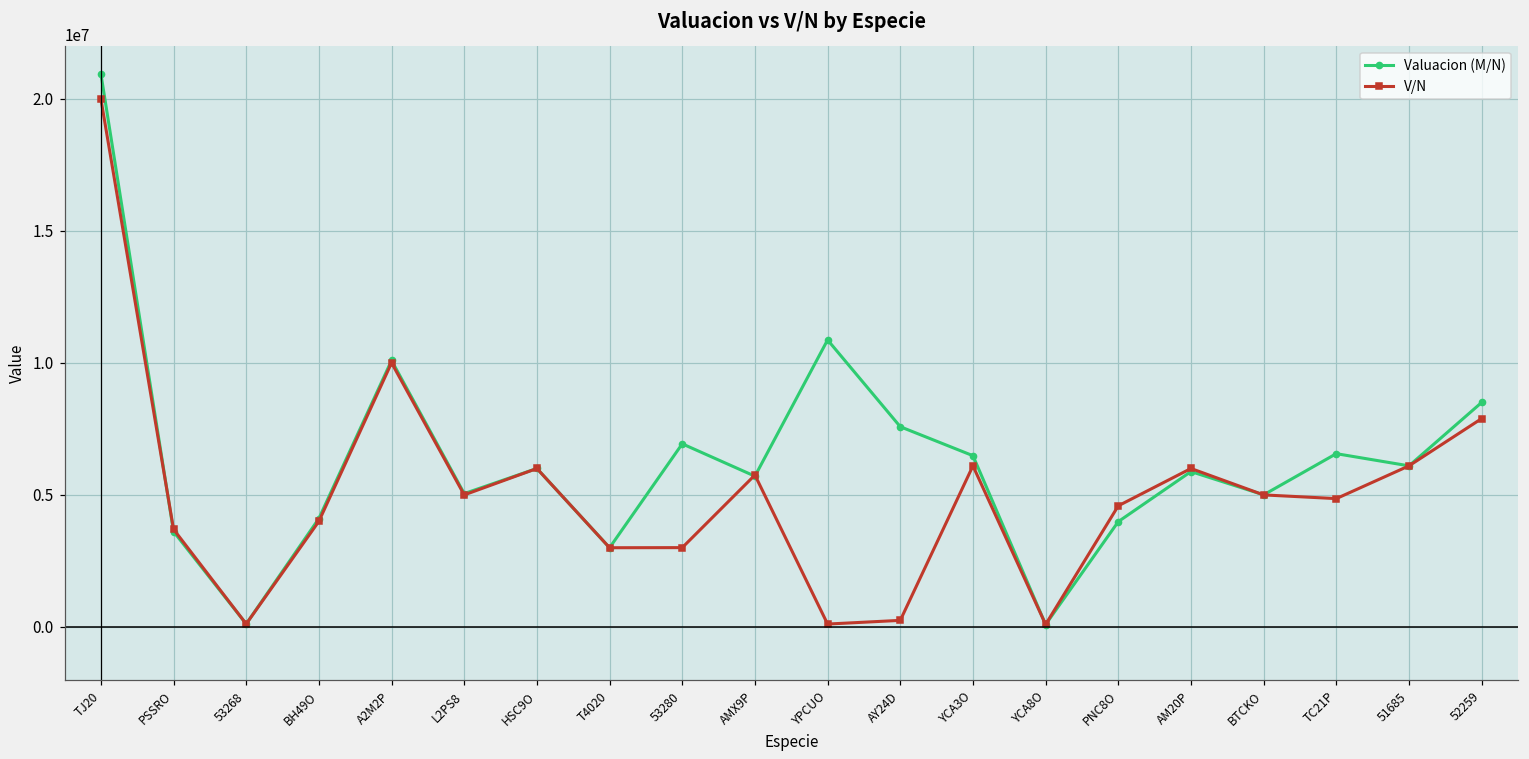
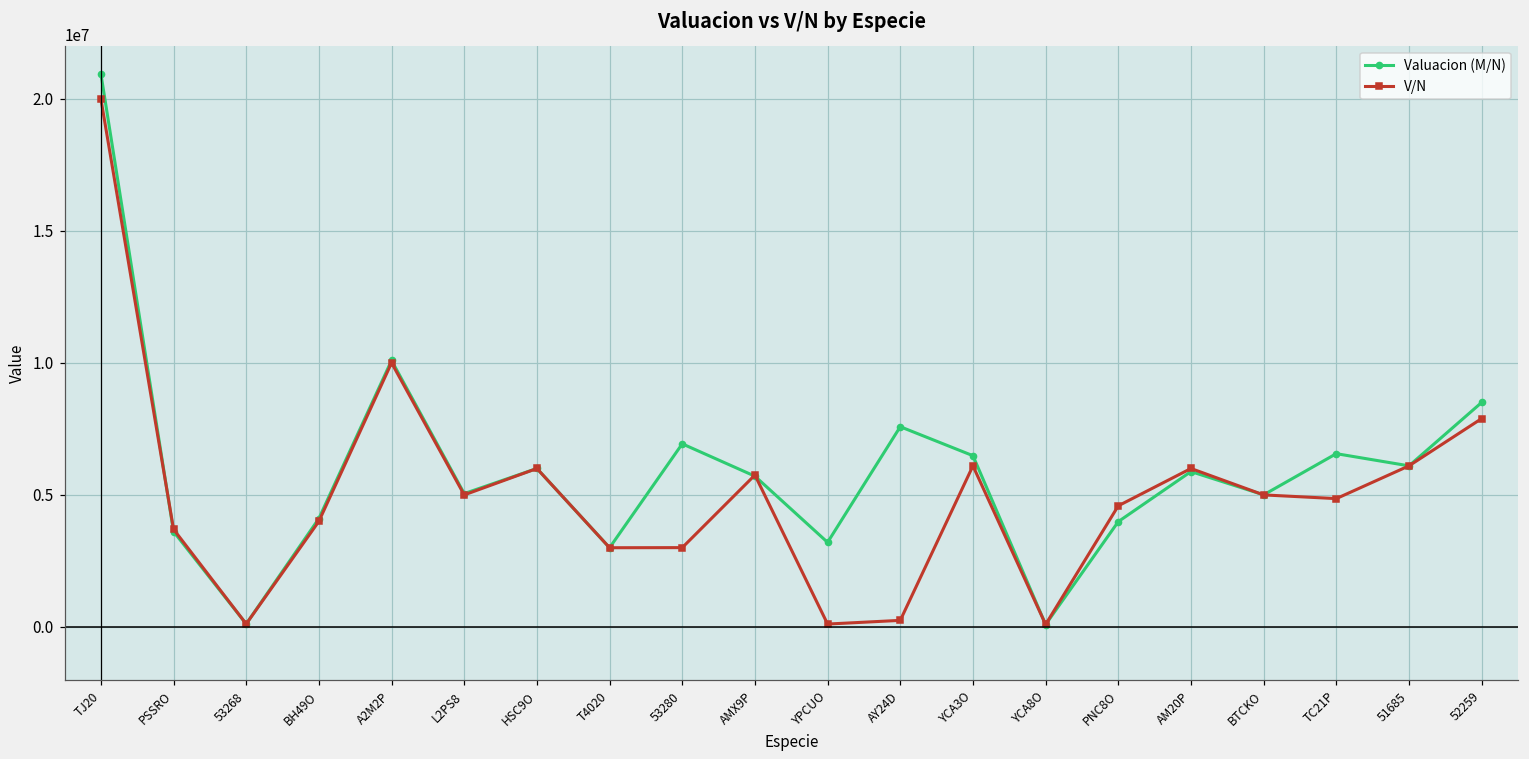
  {
    "Valuacion (M/N)": {
      "TJ20": 21000000,
      "53280": 6900000,
-     "YPCUO": 10900000,
+     "YPCUO": 3200000,
      "AY24D": 7600000,
      "YCA3O": 6500000,
      "PNC8O": 4000000,
      "AM20P": 5900000,
      "TC21P": 6600000,
      "52259": 8500000
    },
    "V/N": {
      "TJ20": 20000000,
      "53280": 3000000,
      "YPCUO": 100000,
      "AY24D": 300000,
      "YCA3O": 6100000,
      "PNC8O": 4600000,
      "AM20P": 6000000,
      "TC21P": 4900000,
      "52259": 7900000
    }
  }
